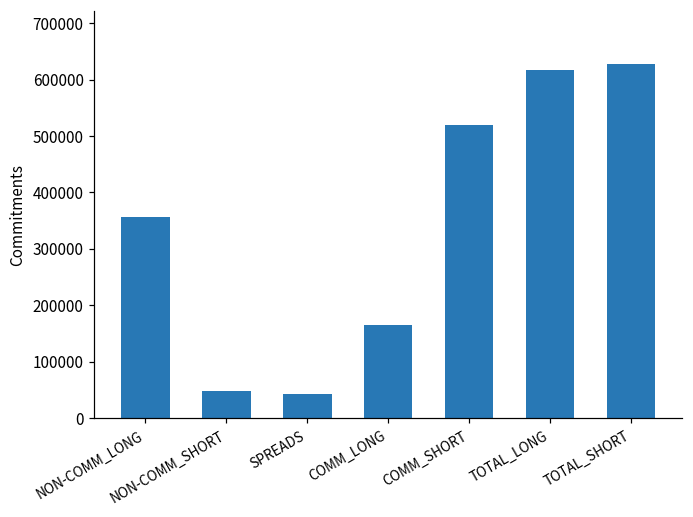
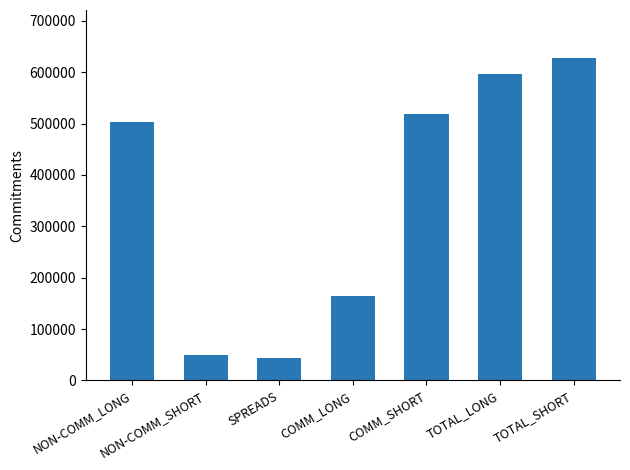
  {
-   "NON-COMM_LONG": 360000,
+   "NON-COMM_LONG": 500000,
    "NON-COMM_SHORT": 50000,
    "SPREADS": 40000,
    "COMM_LONG": 160000,
    "COMM_SHORT": 520000,
-   "TOTAL_LONG": 620000,
+   "TOTAL_LONG": 600000,
    "TOTAL_SHORT": 630000
  }
